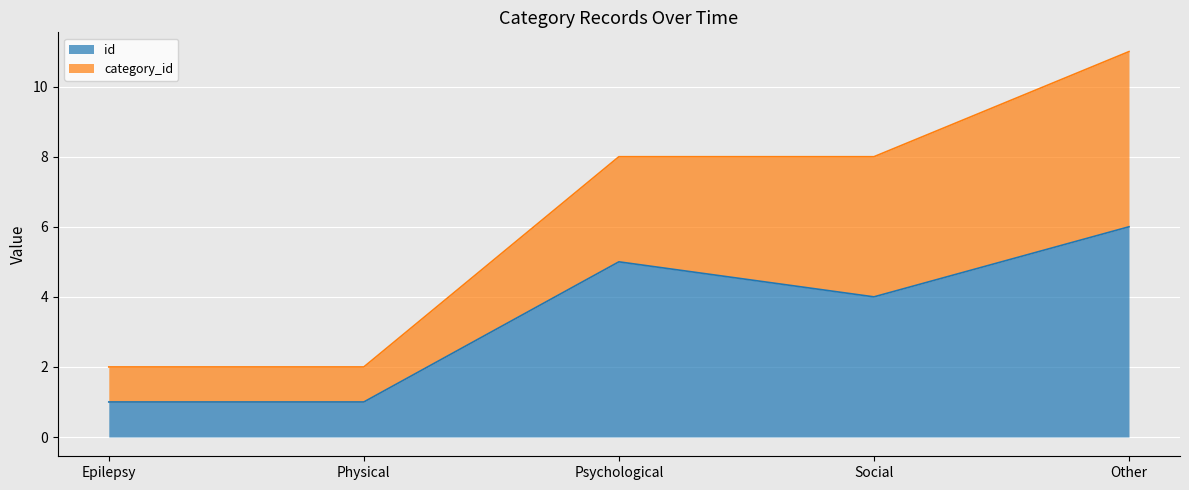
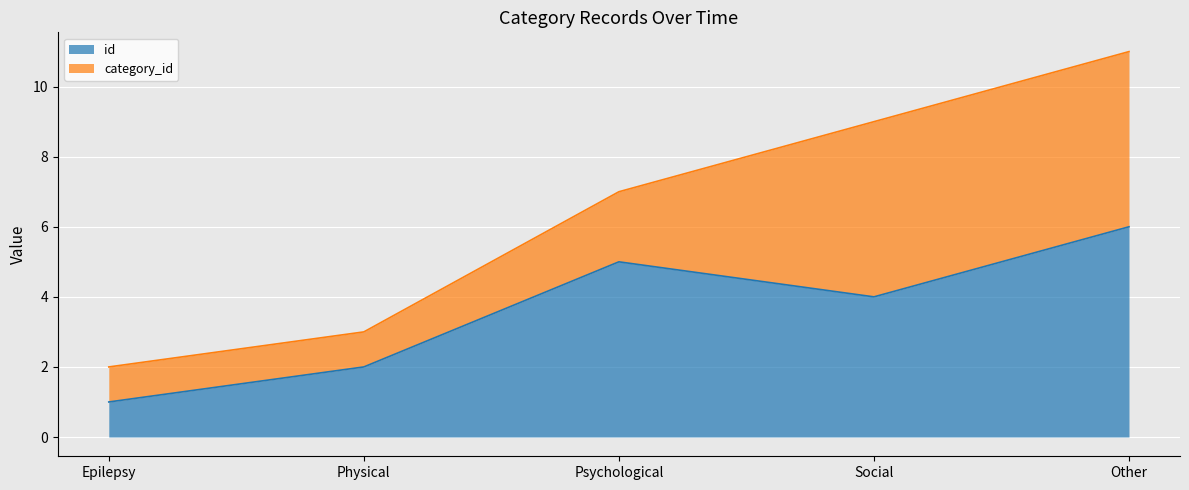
  {
    "id": {
      "Epilepsy": 1,
-     "Physical": 1,
+     "Physical": 2,
      "Psychological": 5,
      "Social": 4,
      "Other": 6
    },
    "category_id": {
      "Epilepsy": 1,
      "Physical": 1,
-     "Psychological": 3,
-     "Social": 4,
+     "Psychological": 2,
+     "Social": 5,
      "Other": 5
    }
  }
